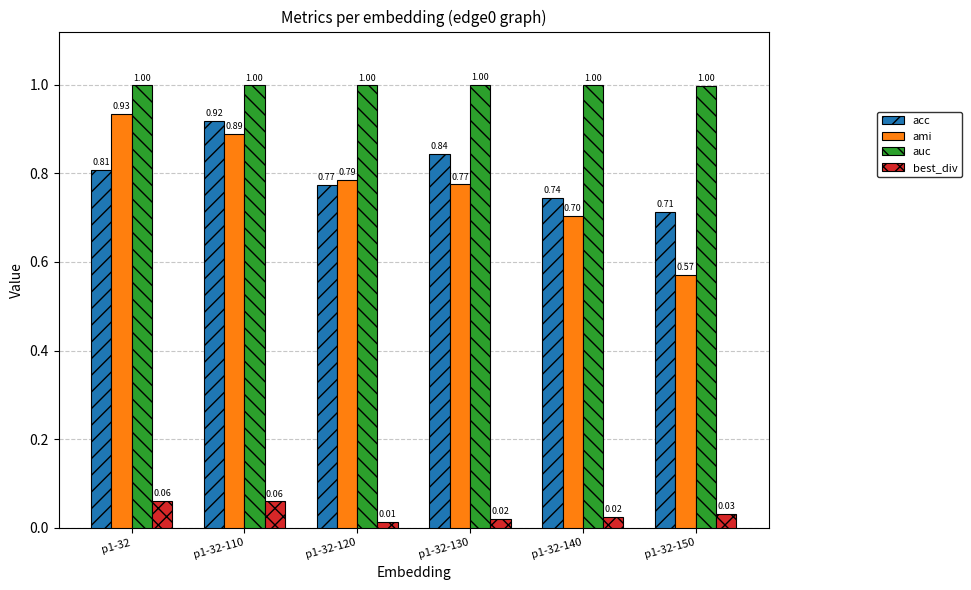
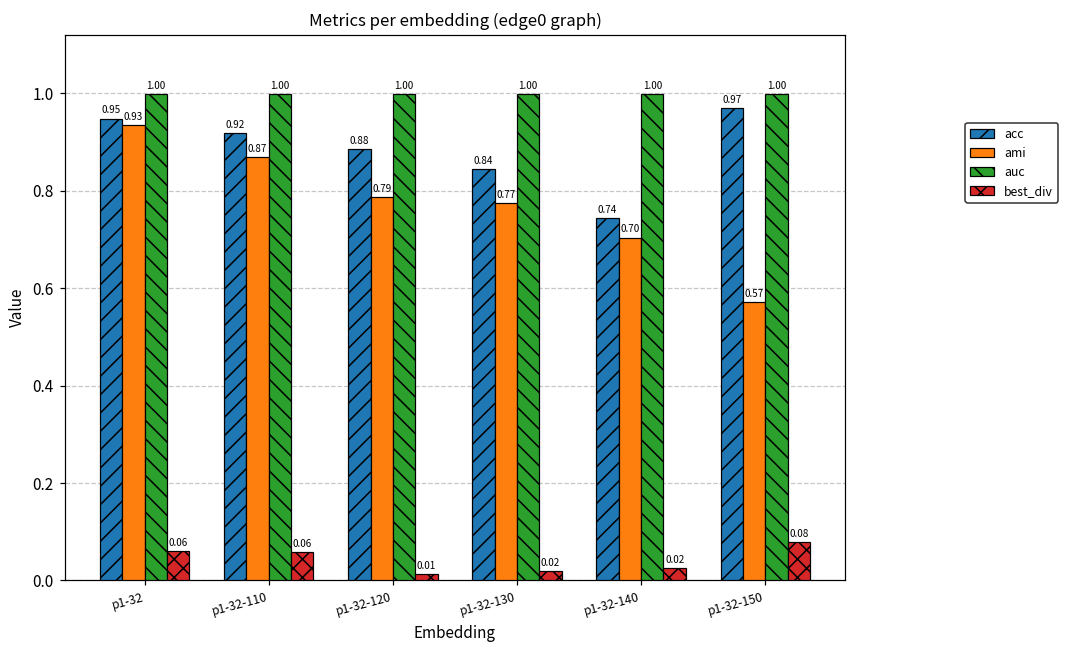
  {
    "acc": {
-     "p1-32": 0.81,
+     "p1-32": 0.95,
      "p1-32-110": 0.92,
-     "p1-32-120": 0.77,
+     "p1-32-120": 0.88,
      "p1-32-130": 0.84,
      "p1-32-140": 0.74,
-     "p1-32-150": 0.71
+     "p1-32-150": 0.97
    },
    "ami": {
      "p1-32": 0.93,
-     "p1-32-110": 0.89,
+     "p1-32-110": 0.87,
      "p1-32-120": 0.79,
      "p1-32-130": 0.77,
      "p1-32-140": 0.70,
      "p1-32-150": 0.57
    },
    "auc": {
      "p1-32": 1.00,
      "p1-32-110": 1.00,
      "p1-32-120": 1.00,
      "p1-32-130": 1.00,
      "p1-32-140": 1.00,
      "p1-32-150": 1.00
    },
    "best_div": {
      "p1-32": 0.06,
      "p1-32-110": 0.06,
      "p1-32-120": 0.01,
      "p1-32-130": 0.02,
      "p1-32-140": 0.02,
-     "p1-32-150": 0.03
+     "p1-32-150": 0.08
    }
  }
